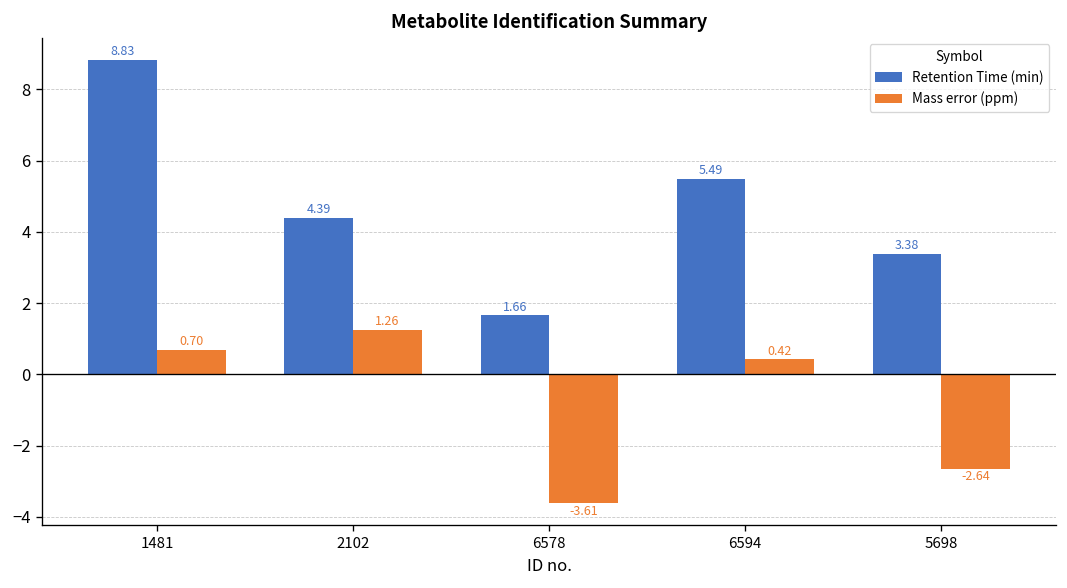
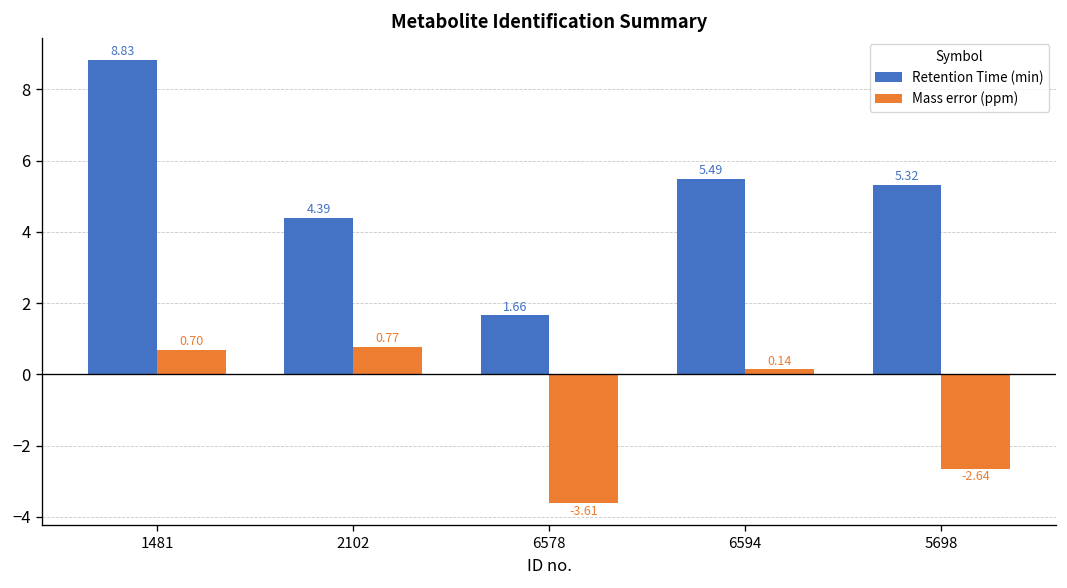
  {
    "Retention Time (min)": {
      "1481": 8.83,
      "2102": 4.39,
      "6578": 1.66,
      "6594": 5.49,
-     "5698": 3.38
+     "5698": 5.32
    },
    "Mass error (ppm)": {
      "1481": 0.70,
-     "2102": 1.26,
+     "2102": 0.77,
      "6578": -3.61,
-     "6594": 0.42,
+     "6594": 0.14,
      "5698": -2.64
    }
  }
